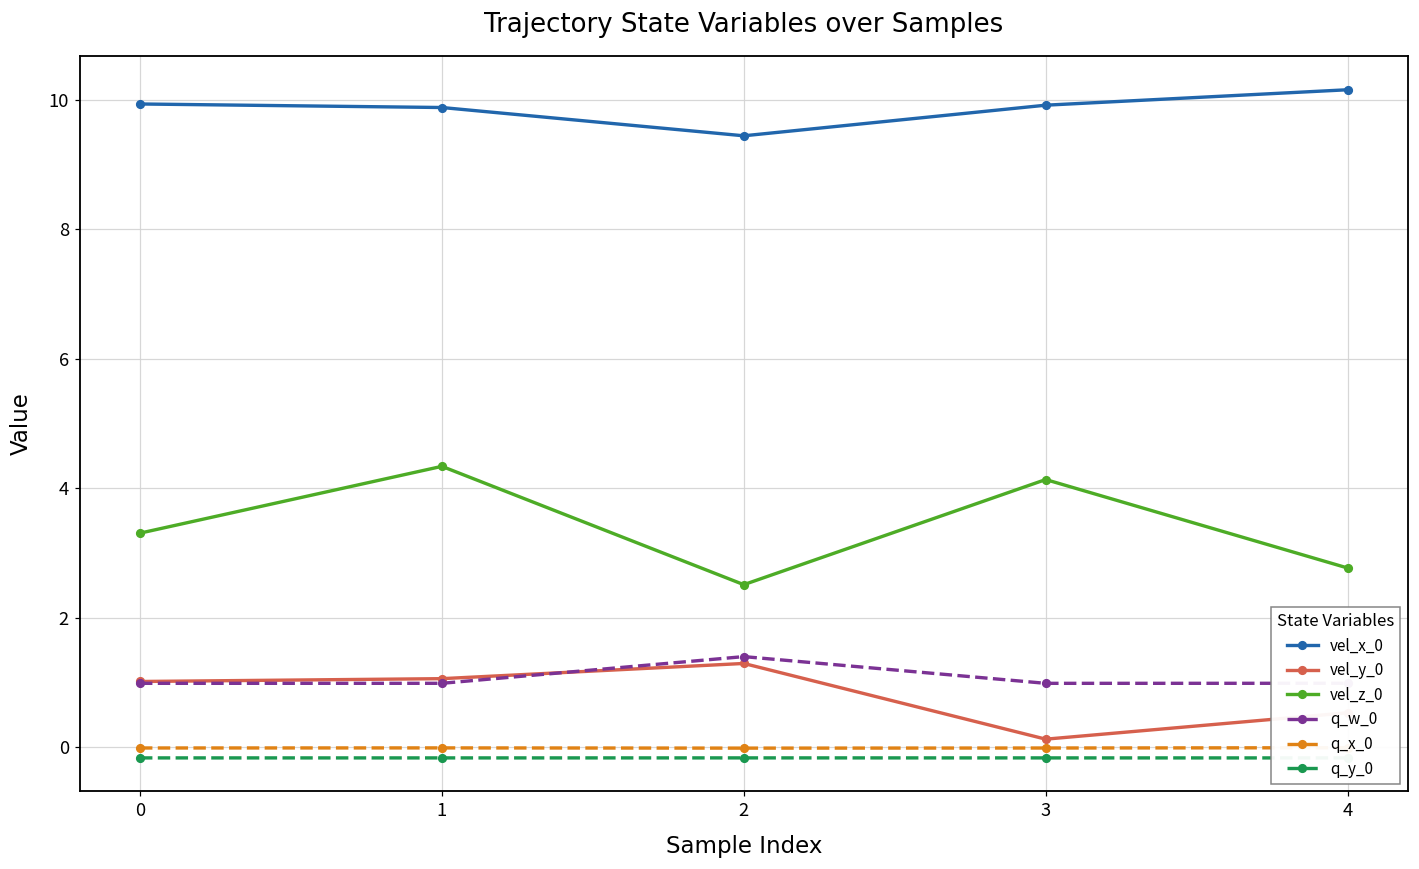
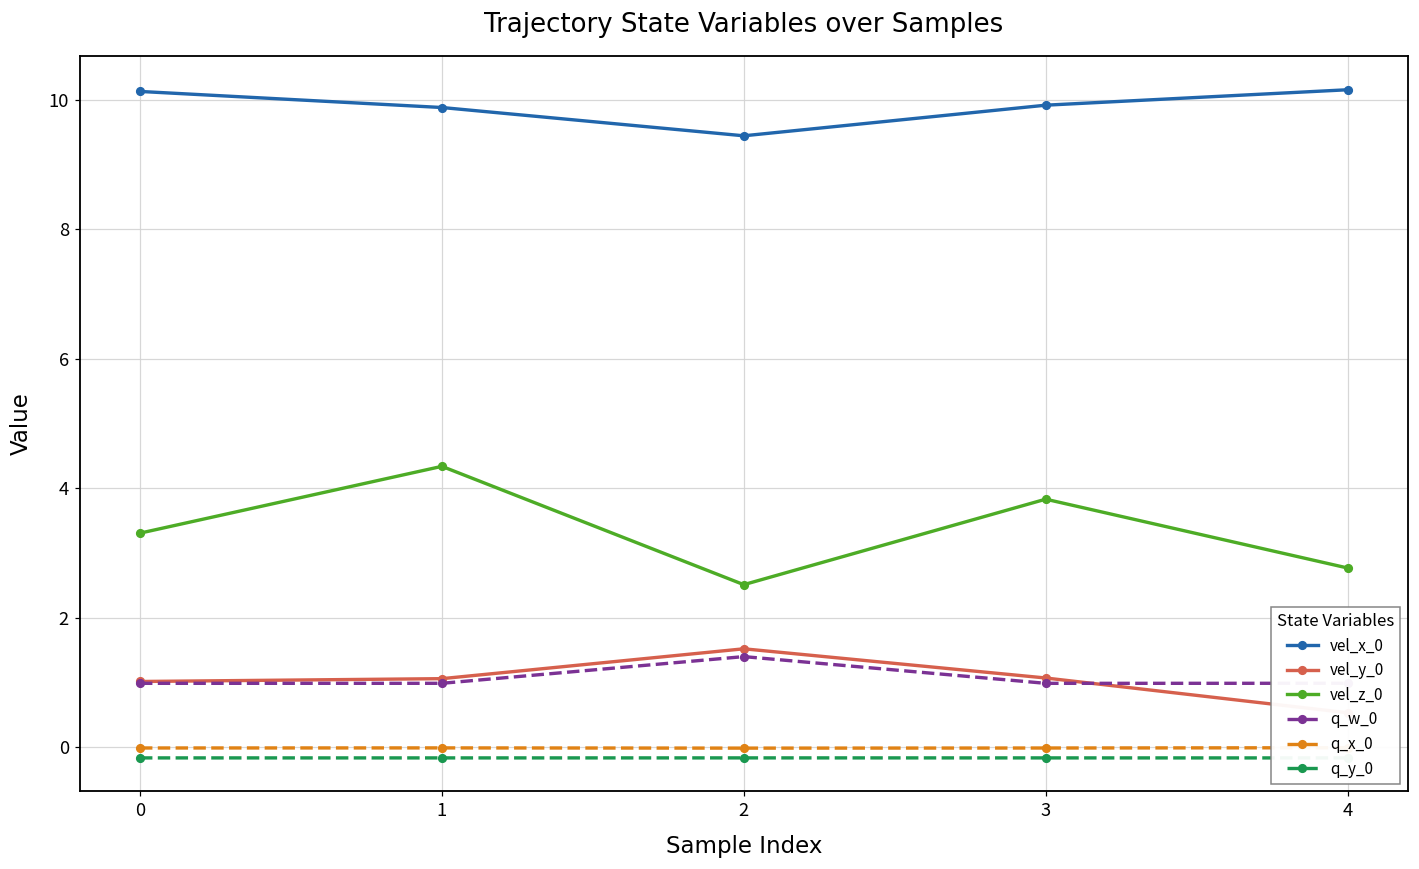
  {
    "vel_x_0": {
-     "0": 9.9,
+     "0": 10.1,
      "1": 9.9,
      "2": 9.4,
      "3": 9.9,
      "4": 10.2
    },
    "vel_y_0": {
      "1": 1.1,
-     "2": 1.3,
-     "3": 0.1
+     "2": 1.5,
+     "3": 1.1
    },
    "vel_z_0": {
      "0": 3.3,
      "1": 4.3,
      "2": 2.5,
-     "3": 4.1,
+     "3": 3.8,
      "4": 2.8
    },
    "q_w_0": {
      "1": 1.0,
      "2": 1.4,
      "3": 1.0
    },
    "q_x_0": {
      "0": 0.0,
      "1": 0.0,
      "2": 0.0,
      "3": 0.0
    },
    "q_y_0": {
      "0": -0.2,
      "1": -0.2,
      "2": -0.2,
      "3": -0.2
    }
  }
